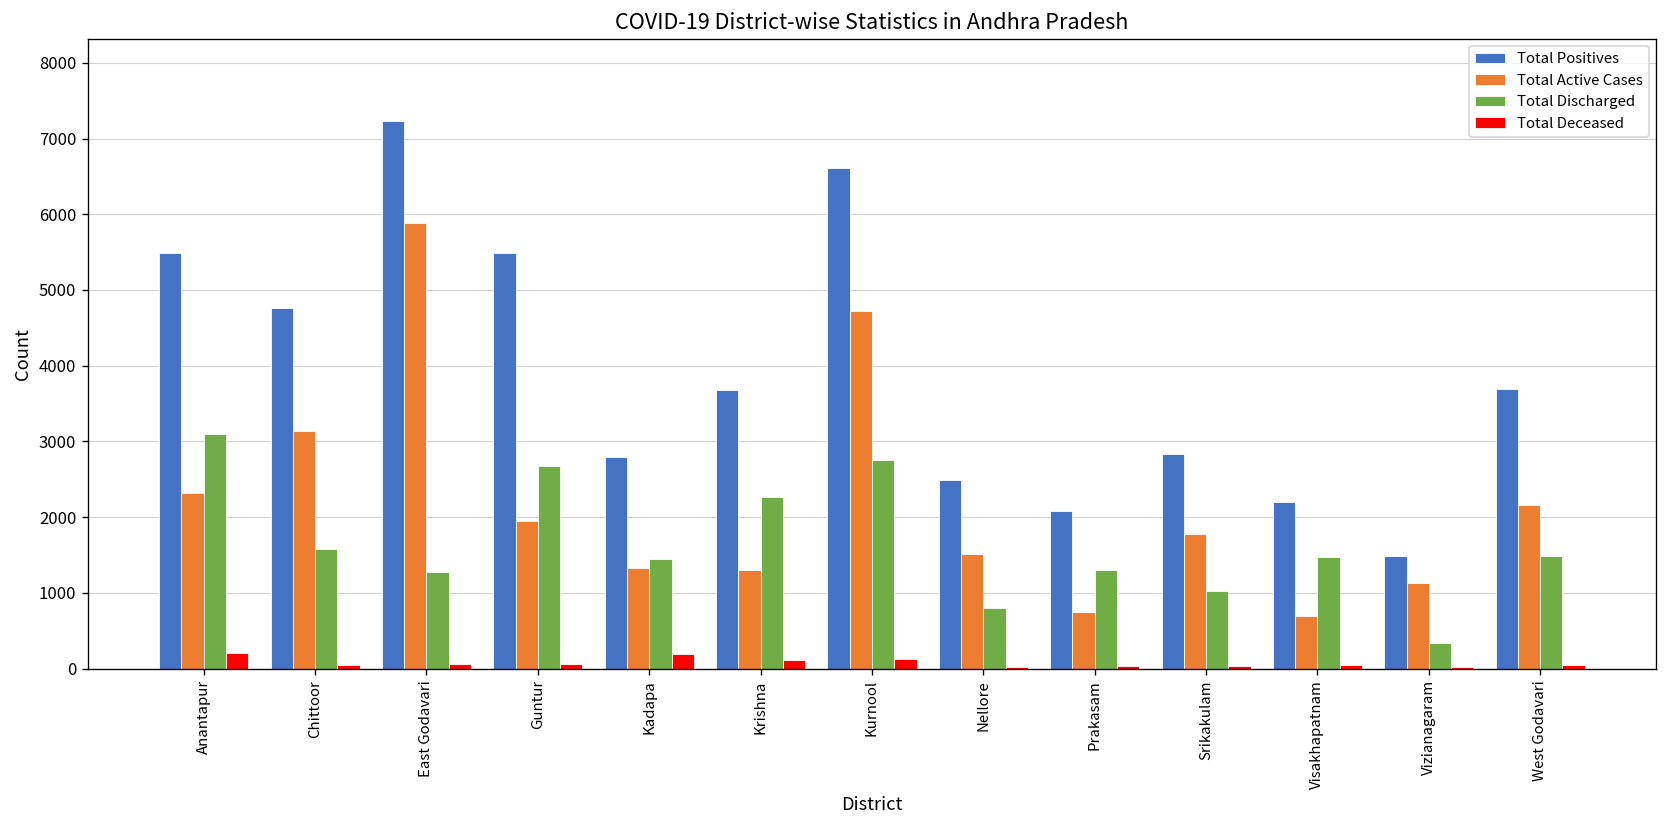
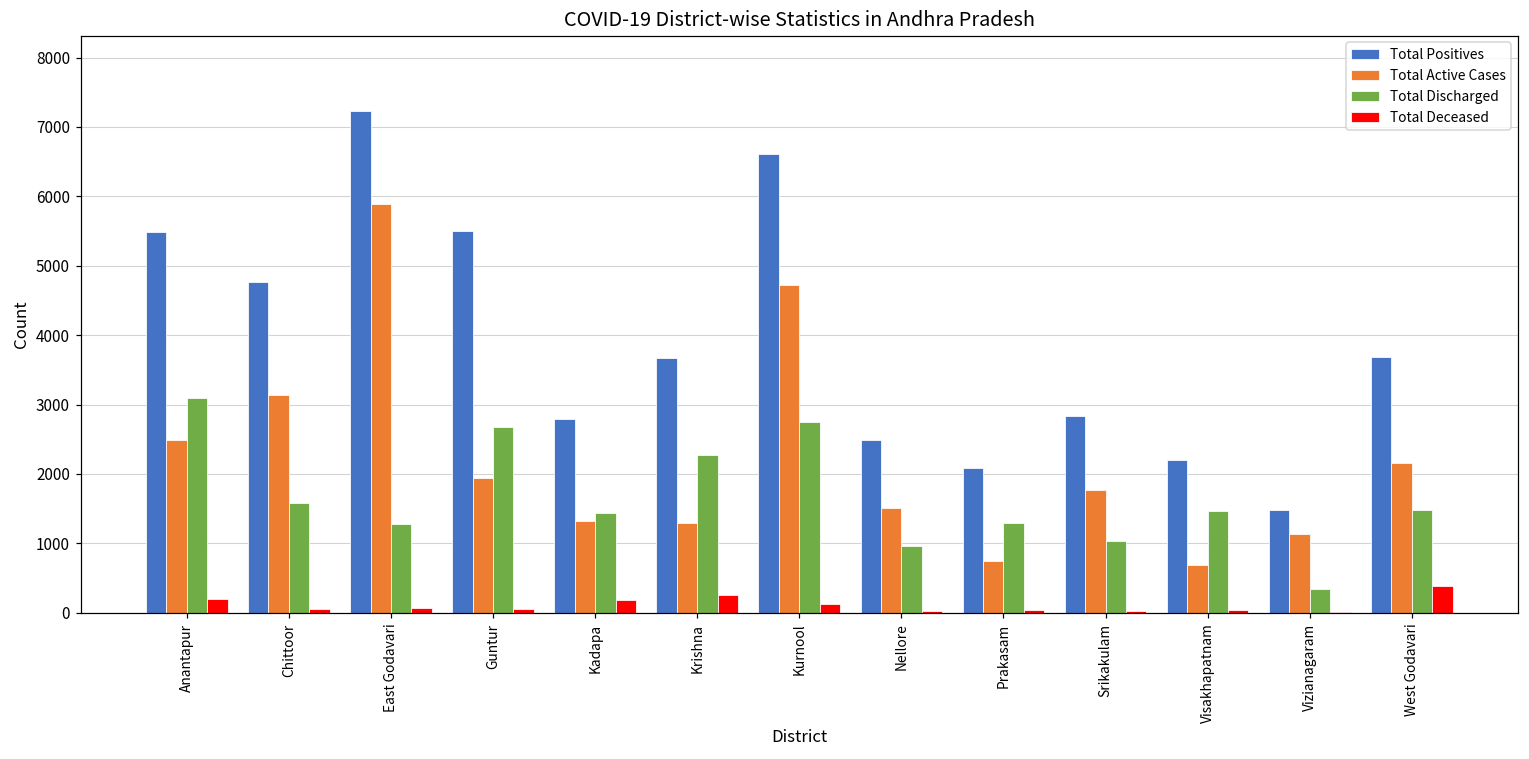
  {
    "Total Positives": {
      "Anantapur": 5500,
      "Chittoor": 4800,
      "East Godavari": 7200,
      "Guntur": 5500,
      "Kadapa": 2800,
      "Krishna": 3700,
      "Kurnool": 6600,
      "Nellore": 2500,
      "Prakasam": 2100,
      "Srikakulam": 2800,
      "Visakhapatnam": 2200,
      "Vizianagaram": 1500,
      "West Godavari": 3700
    },
    "Total Active Cases": {
-     "Anantapur": 2300,
+     "Anantapur": 2500,
      "Chittoor": 3100,
      "East Godavari": 5900,
      "Guntur": 1900,
      "Kadapa": 1300,
      "Krishna": 1300,
      "Kurnool": 4700,
      "Nellore": 1500,
      "Prakasam": 800,
      "Srikakulam": 1800,
      "Visakhapatnam": 700,
      "Vizianagaram": 1100,
      "West Godavari": 2200
    },
    "Total Discharged": {
      "Anantapur": 3100,
      "Chittoor": 1600,
      "East Godavari": 1300,
      "Guntur": 2700,
      "Kadapa": 1400,
      "Krishna": 2300,
      "Kurnool": 2800,
-     "Nellore": 800,
+     "Nellore": 1000,
      "Prakasam": 1300,
      "Srikakulam": 1000,
      "Visakhapatnam": 1500,
      "Vizianagaram": 300,
      "West Godavari": 1500
    },
    "Total Deceased": {
      "Anantapur": 200,
      "Chittoor": 100,
      "East Godavari": 100,
      "Guntur": 100,
      "Kadapa": 200,
-     "Krishna": 100,
+     "Krishna": 300,
      "Kurnool": 100,
      "Visakhapatnam": 0,
-     "West Godavari": 0
+     "West Godavari": 400
    }
  }
